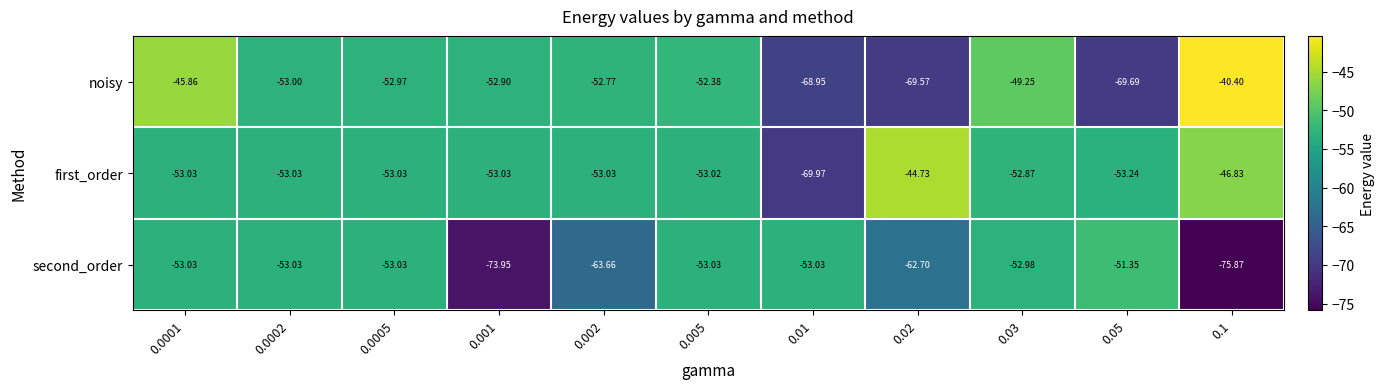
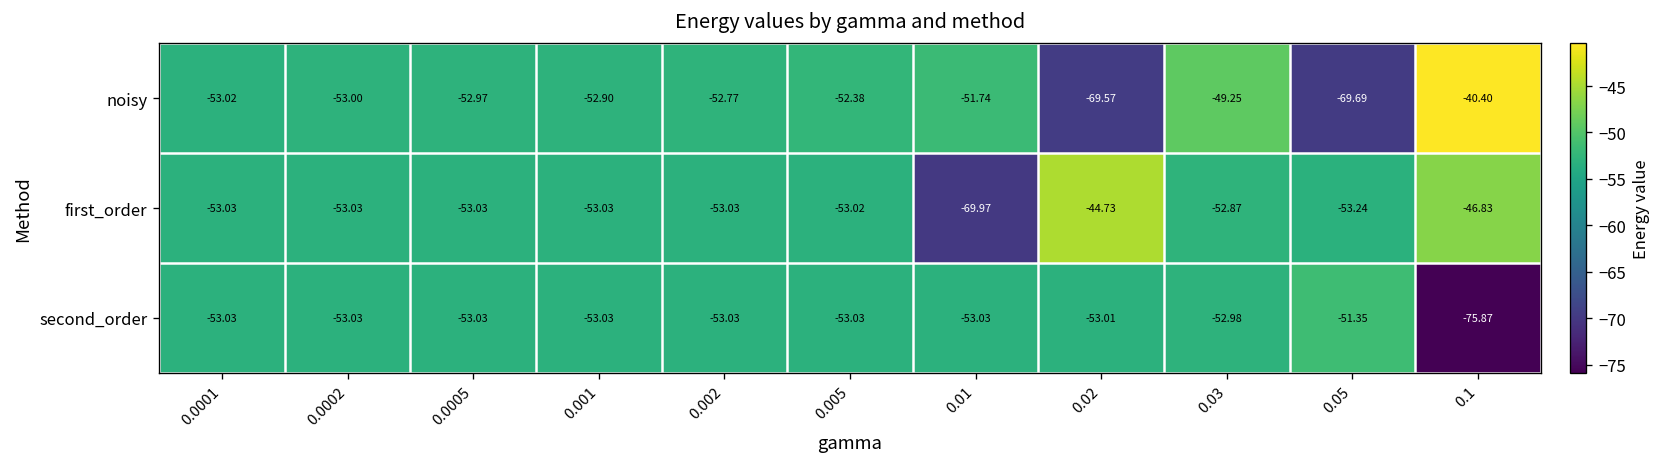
  {
    "noisy": {
-     "0.0001": -45.86,
+     "0.0001": -53.02,
      "0.0002": -53.00,
      "0.0005": -52.97,
      "0.001": -52.90,
      "0.002": -52.77,
      "0.005": -52.38,
-     "0.01": -68.95,
+     "0.01": -51.74,
      "0.02": -69.57,
      "0.03": -49.25,
      "0.05": -69.69,
      "0.1": -40.40
    },
    "first_order": {
      "0.0001": -53.03,
      "0.0002": -53.03,
      "0.0005": -53.03,
      "0.001": -53.03,
      "0.002": -53.03,
      "0.005": -53.02,
      "0.01": -69.97,
      "0.02": -44.73,
      "0.03": -52.87,
      "0.05": -53.24,
      "0.1": -46.83
    },
    "second_order": {
      "0.0001": -53.03,
      "0.0002": -53.03,
      "0.0005": -53.03,
-     "0.001": -73.95,
-     "0.002": -63.66,
+     "0.001": -53.03,
+     "0.002": -53.03,
      "0.005": -53.03,
      "0.01": -53.03,
-     "0.02": -62.70,
+     "0.02": -53.01,
      "0.03": -52.98,
      "0.05": -51.35,
      "0.1": -75.87
    }
  }
